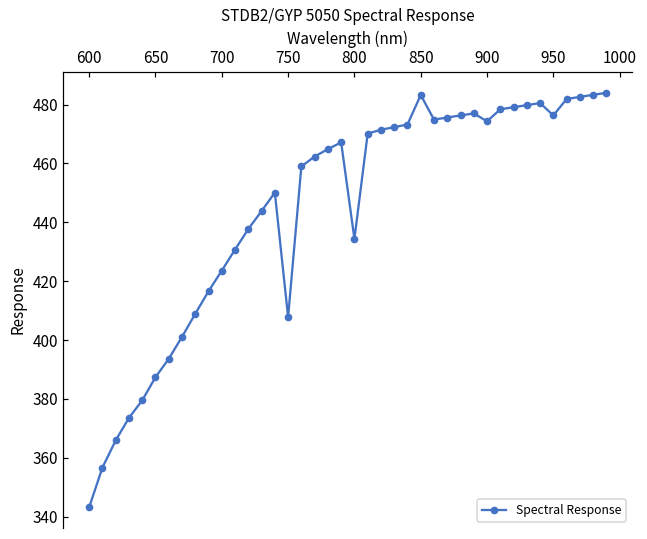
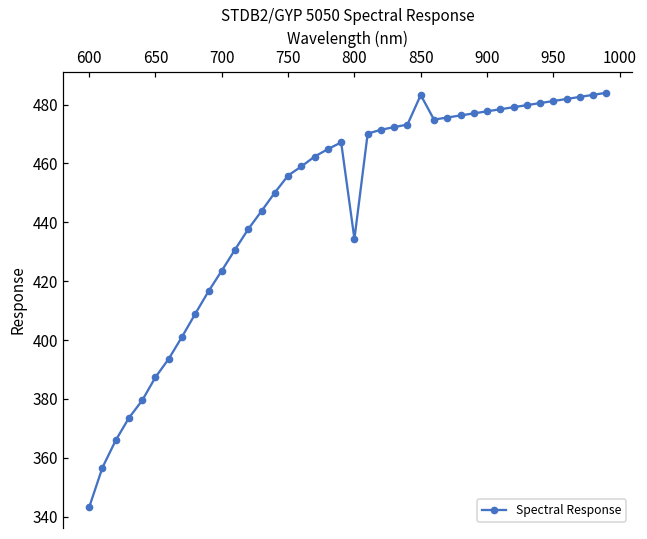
  {
    "600": 343,
    "650": 387,
    "700": 424,
-   "750": 408,
+   "750": 456,
    "800": 434,
    "850": 483,
-   "900": 474,
-   "950": 476
+   "900": 478,
+   "950": 481
  }
